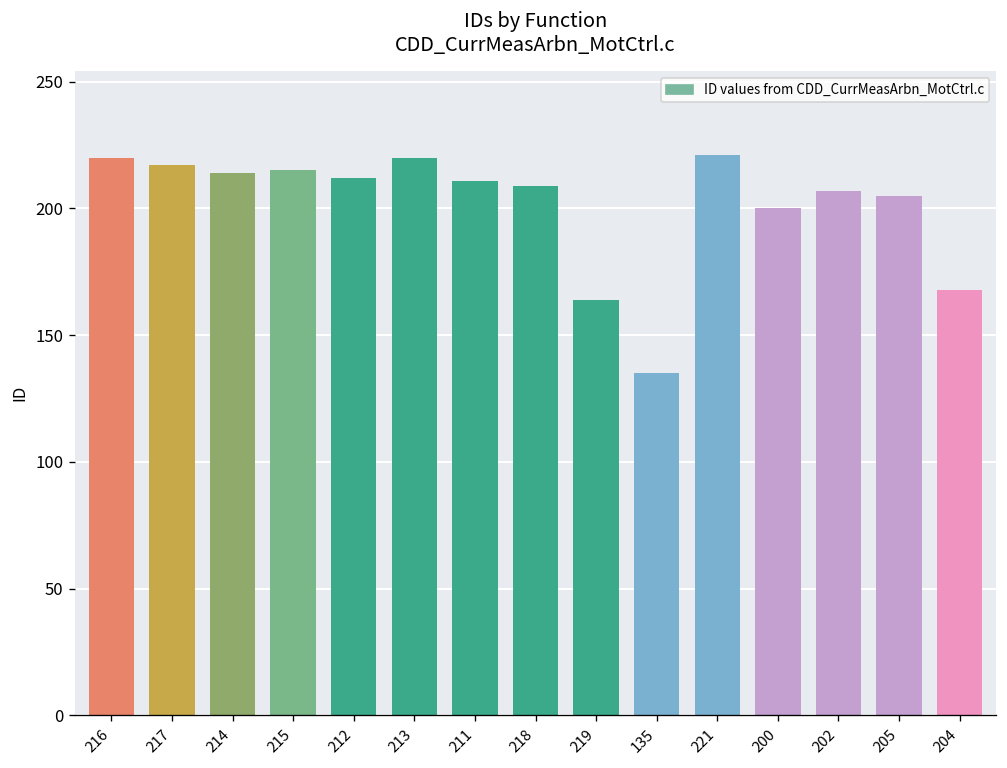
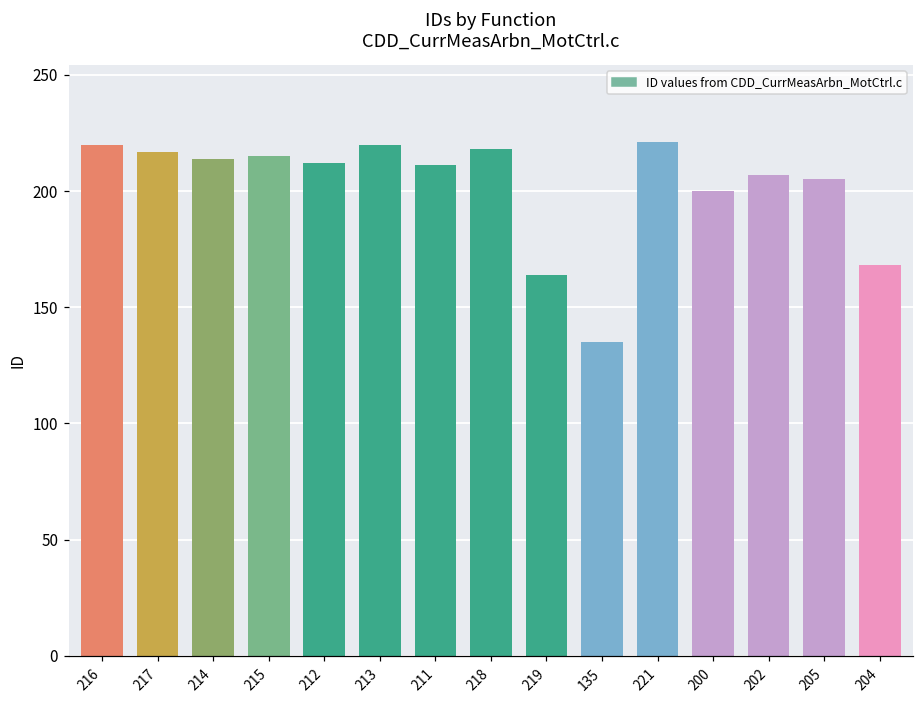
  {
    "216": 220,
    "217": 217,
    "214": 214,
    "215": 215,
    "212": 212,
    "213": 220,
    "211": 211,
-   "218": 209,
+   "218": 218,
    "219": 164,
    "135": 135,
    "221": 221,
    "200": 200,
    "202": 207,
    "205": 205,
    "204": 168
  }
